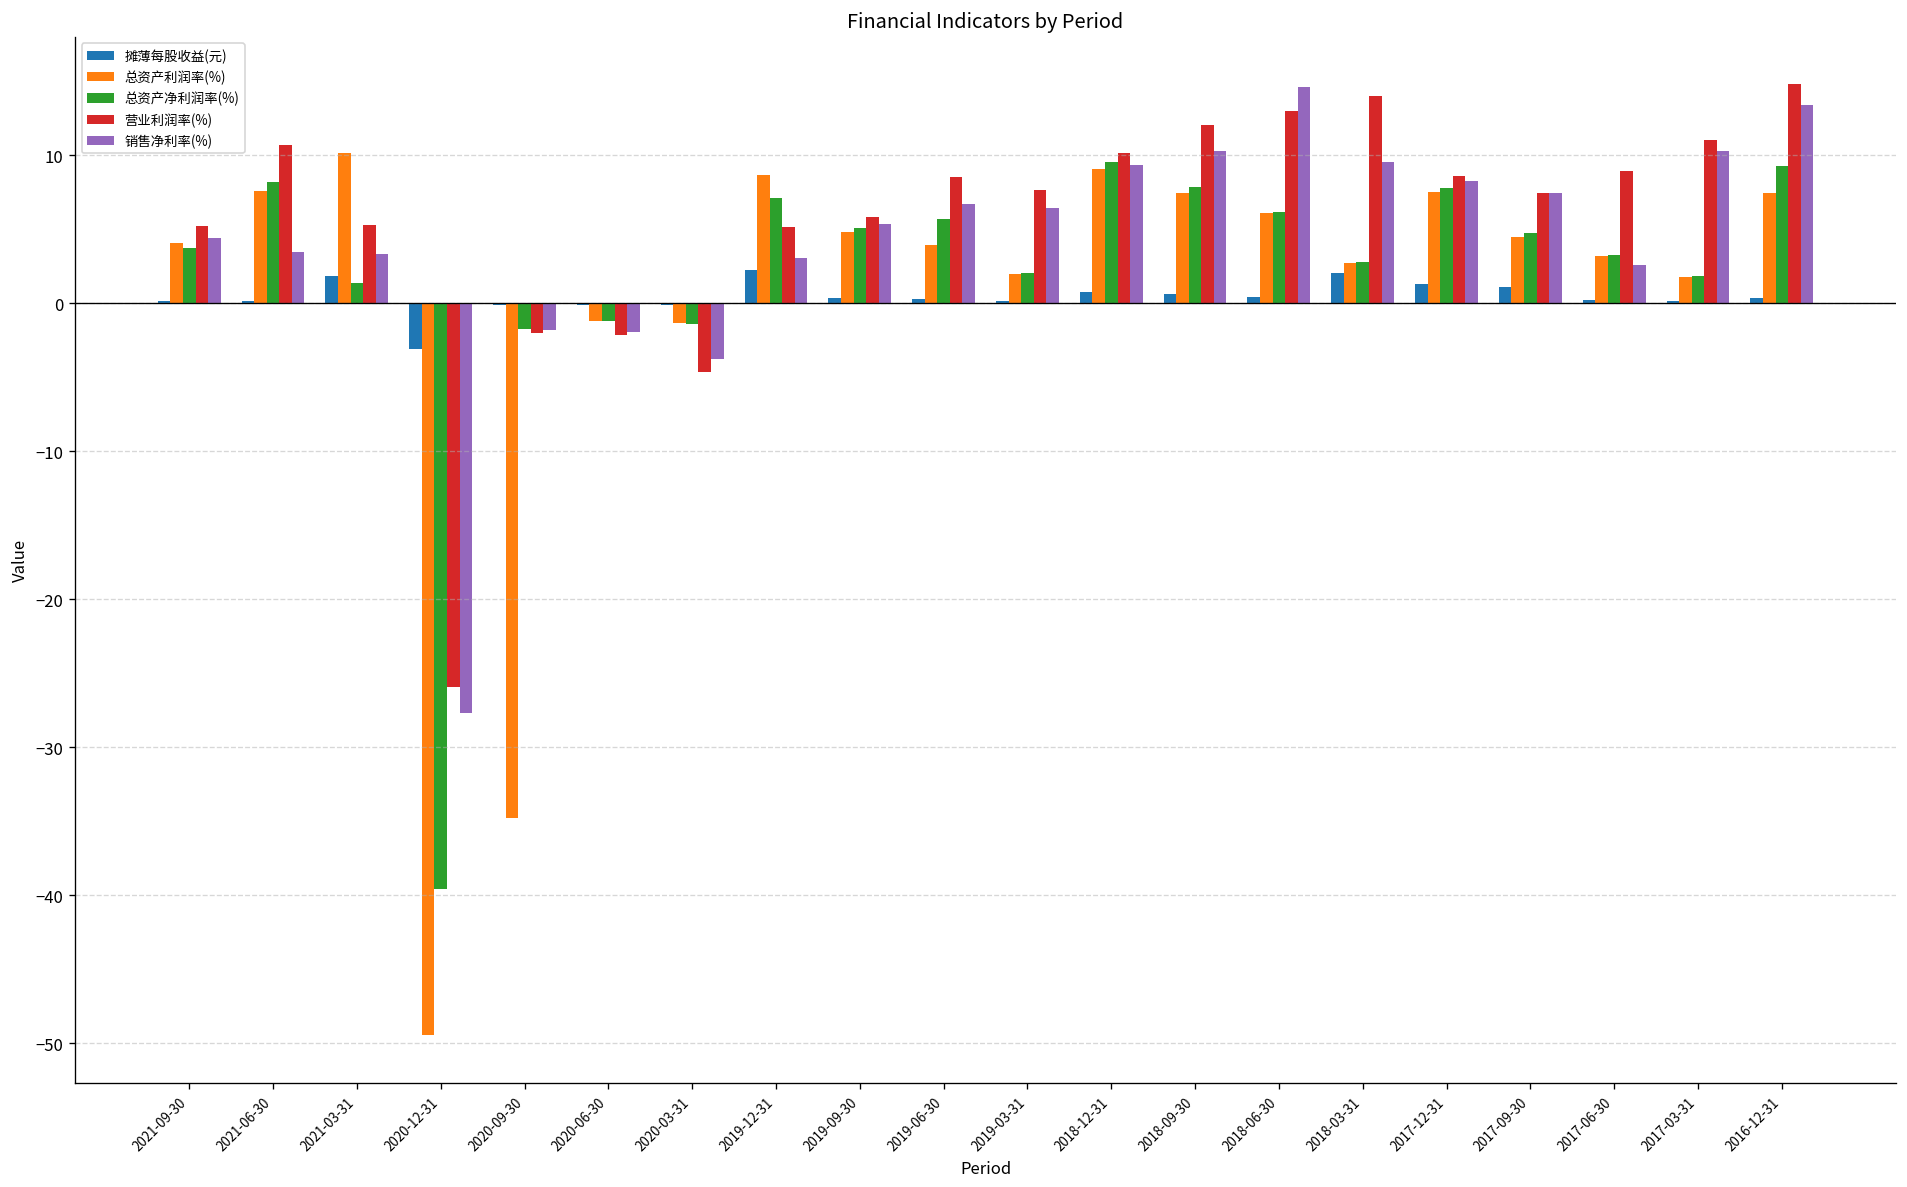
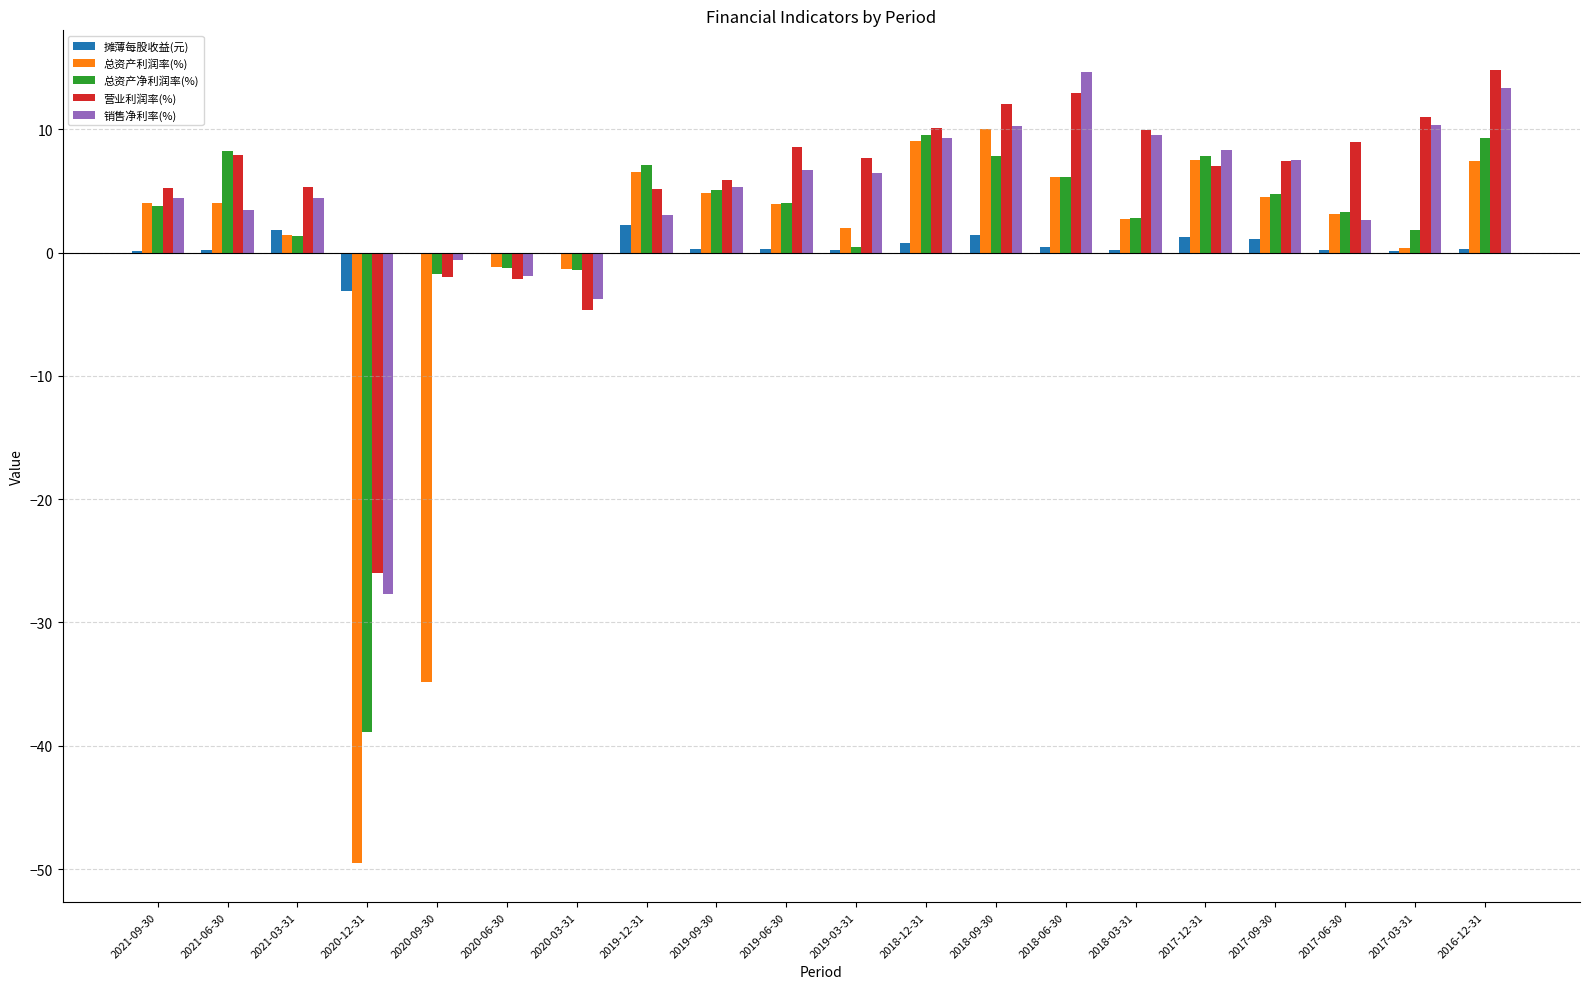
  {
    "摊薄每股收益(元)": {
      "2021-03-31": 1.8,
      "2020-12-31": -3.1,
      "2019-12-31": 2.2,
      "2019-09-30": 0.3,
      "2019-06-30": 0.3,
      "2018-12-31": 0.7,
-     "2018-09-30": 0.6,
+     "2018-09-30": 1.5,
      "2018-06-30": 0.5,
-     "2018-03-31": 2.0,
+     "2018-03-31": 0.2,
      "2017-12-31": 1.3,
      "2017-09-30": 1.1,
      "2017-06-30": 0.2,
      "2016-12-31": 0.3
    },
    "总资产利润率(%)": {
      "2021-09-30": 4.0,
-     "2021-06-30": 7.6,
-     "2021-03-31": 10.2,
+     "2021-06-30": 4.0,
+     "2021-03-31": 1.4,
      "2020-12-31": -49.5,
      "2020-09-30": -34.8,
      "2020-06-30": -1.2,
      "2020-03-31": -1.4,
-     "2019-12-31": 8.7,
+     "2019-12-31": 6.6,
      "2019-09-30": 4.8,
      "2019-06-30": 3.9,
      "2019-03-31": 2.0,
      "2018-12-31": 9.0,
-     "2018-09-30": 7.4,
+     "2018-09-30": 10.0,
      "2018-06-30": 6.1,
      "2018-03-31": 2.7,
      "2017-12-31": 7.5,
      "2017-09-30": 4.5,
      "2017-06-30": 3.2,
-     "2017-03-31": 1.8,
+     "2017-03-31": 0.4,
      "2016-12-31": 7.5
    },
    "总资产净利润率(%)": {
      "2021-09-30": 3.8,
      "2021-06-30": 8.2,
      "2021-03-31": 1.4,
-     "2020-12-31": -39.6,
+     "2020-12-31": -38.9,
      "2020-09-30": -1.7,
      "2020-06-30": -1.2,
      "2020-03-31": -1.4,
      "2019-12-31": 7.1,
      "2019-09-30": 5.1,
-     "2019-06-30": 5.7,
-     "2019-03-31": 2.1,
+     "2019-06-30": 4.0,
+     "2019-03-31": 0.4,
      "2018-12-31": 9.6,
      "2018-09-30": 7.8,
      "2018-06-30": 6.2,
      "2018-03-31": 2.8,
      "2017-12-31": 7.8,
      "2017-09-30": 4.8,
      "2017-06-30": 3.3,
      "2017-03-31": 1.8,
      "2016-12-31": 9.3
    },
    "营业利润率(%)": {
      "2021-09-30": 5.2,
-     "2021-06-30": 10.7,
+     "2021-06-30": 7.9,
      "2021-03-31": 5.3,
      "2020-12-31": -25.9,
      "2020-09-30": -2.0,
      "2020-06-30": -2.1,
      "2020-03-31": -4.6,
      "2019-12-31": 5.1,
      "2019-09-30": 5.8,
      "2019-06-30": 8.6,
      "2019-03-31": 7.6,
      "2018-12-31": 10.1,
      "2018-09-30": 12.0,
      "2018-06-30": 13.0,
-     "2018-03-31": 14.0,
-     "2017-12-31": 8.6,
+     "2018-03-31": 9.9,
+     "2017-12-31": 7.0,
      "2017-09-30": 7.4,
      "2017-06-30": 9.0,
      "2017-03-31": 11.0,
      "2016-12-31": 14.8
    },
    "销售净利率(%)": {
      "2021-09-30": 4.4,
      "2021-06-30": 3.5,
-     "2021-03-31": 3.3,
+     "2021-03-31": 4.4,
      "2020-12-31": -27.7,
-     "2020-09-30": -1.8,
+     "2020-09-30": -0.6,
      "2020-06-30": -1.9,
      "2020-03-31": -3.8,
      "2019-12-31": 3.1,
      "2019-09-30": 5.4,
      "2019-06-30": 6.7,
      "2019-03-31": 6.4,
      "2018-12-31": 9.3,
      "2018-09-30": 10.3,
      "2018-06-30": 14.6,
      "2018-03-31": 9.5,
      "2017-12-31": 8.3,
      "2017-09-30": 7.5,
      "2017-06-30": 2.6,
      "2017-03-31": 10.3,
      "2016-12-31": 13.4
    }
  }
